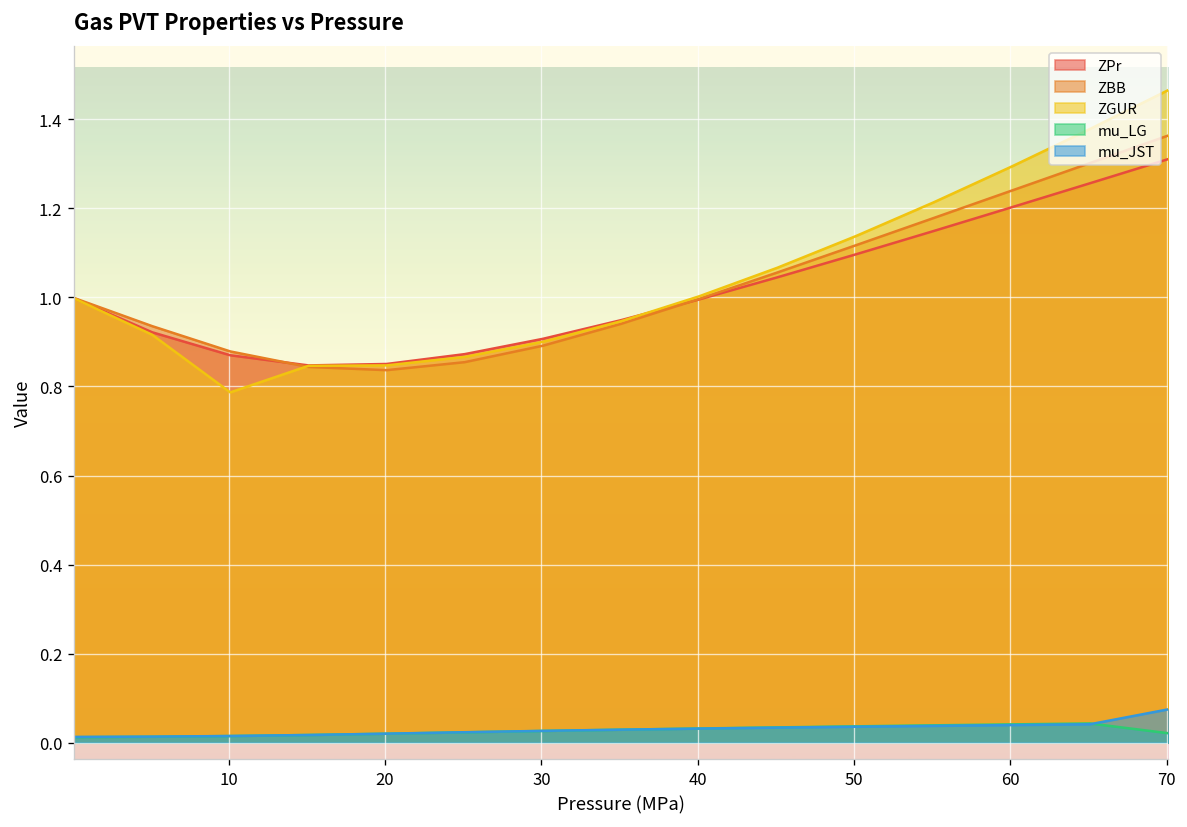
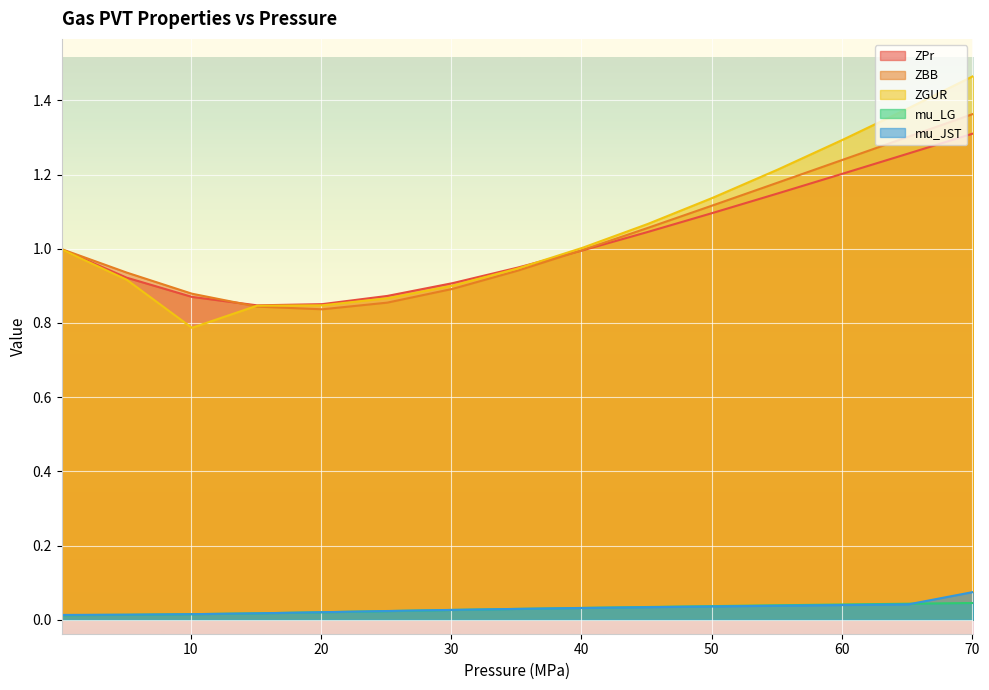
  {
    "ZGUR": {
      "10": 0.79,
      "70": 1.47
    },
    "mu_LG": {
-     "70": 0.02
+     "70": 0.05
    },
    "mu_JST": {
      "70": 0.07
    }
  }
